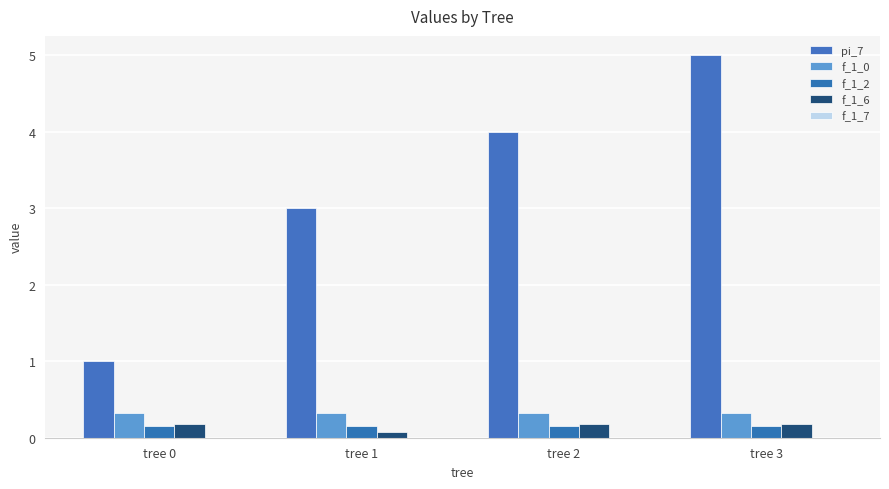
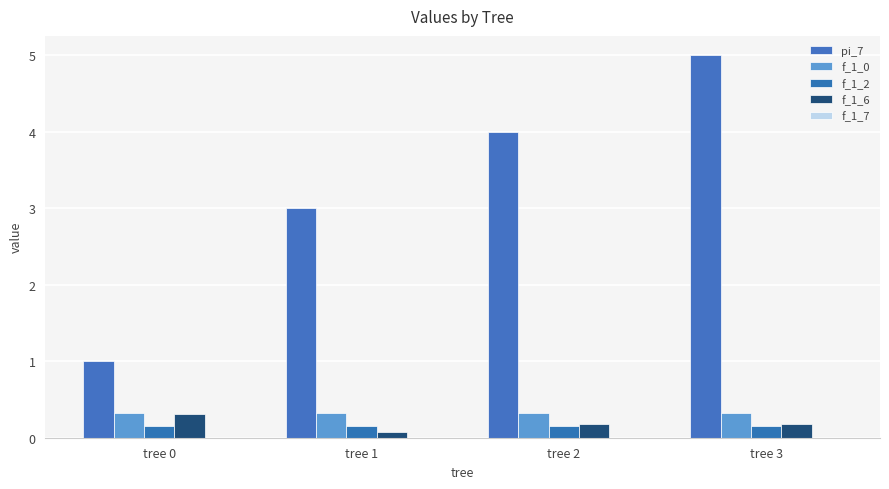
  {
    "f_1_6": {
-     "tree 0": 0.2,
+     "tree 0": 0.3,
      "tree 1": 0.1,
      "tree 2": 0.2,
      "tree 3": 0.2
    }
  }
